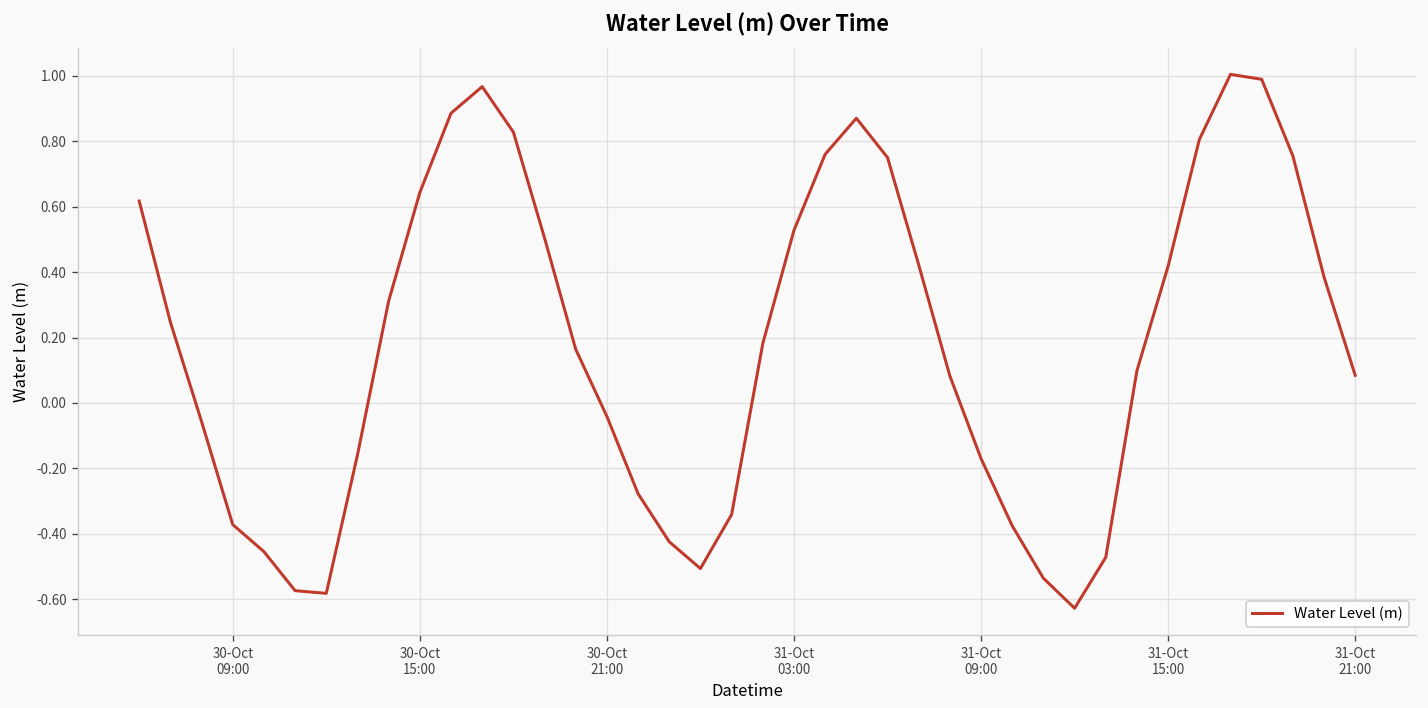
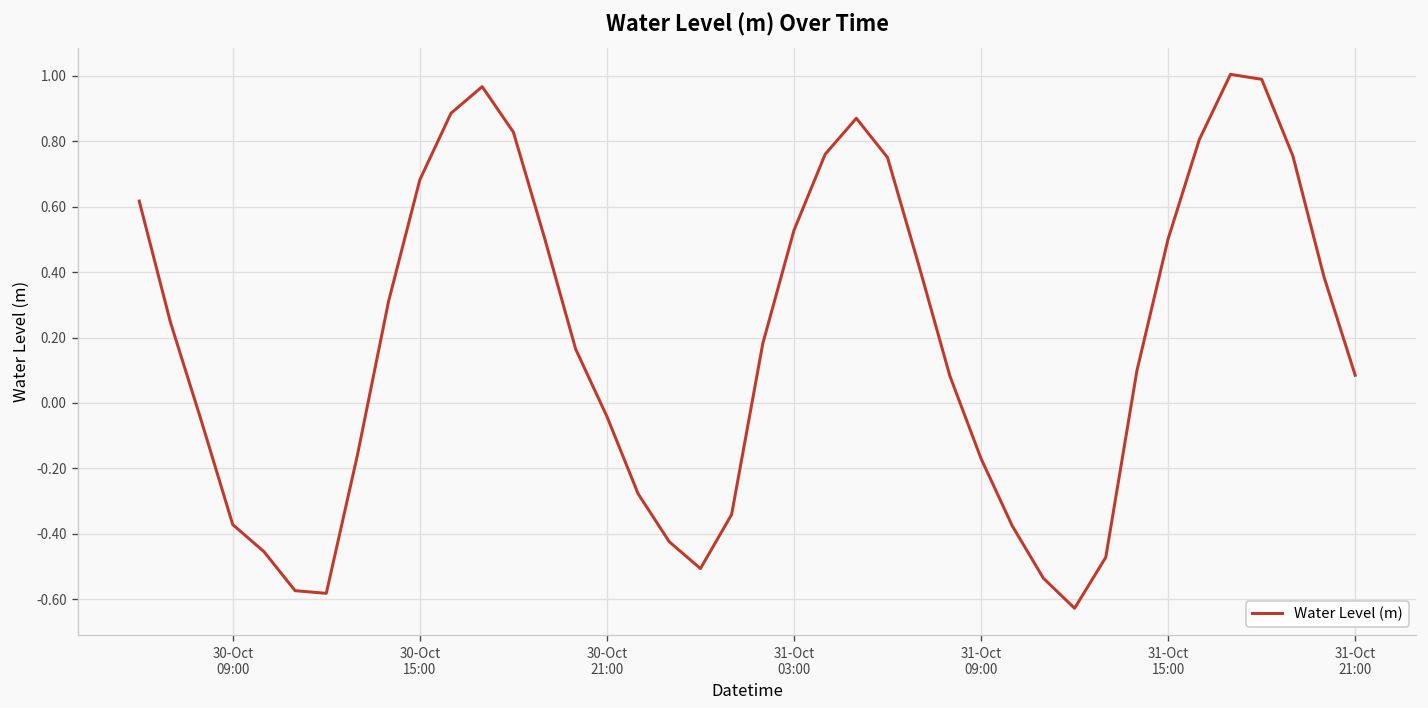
  {
    "30-Oct 09:00": -0.37,
-   "30-Oct 15:00": 0.64,
+   "30-Oct 15:00": 0.68,
    "30-Oct 21:00": -0.04,
    "31-Oct 03:00": 0.53,
    "31-Oct 09:00": -0.17,
-   "31-Oct 15:00": 0.42,
+   "31-Oct 15:00": 0.50,
    "31-Oct 21:00": 0.08
  }
